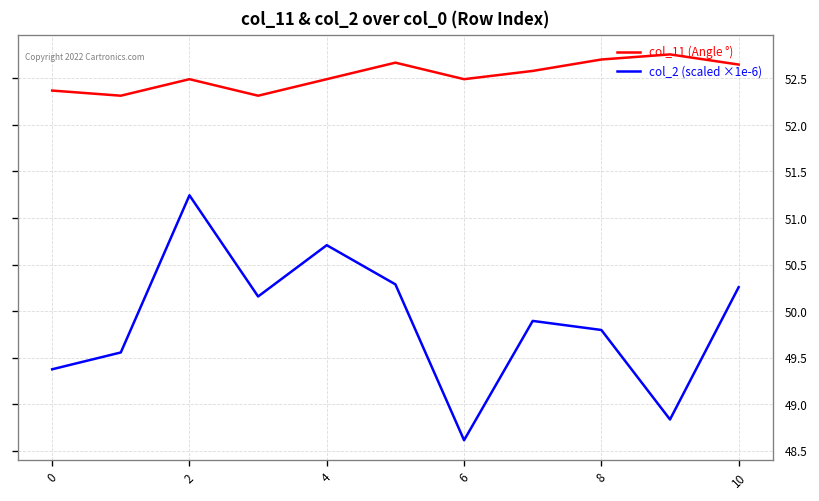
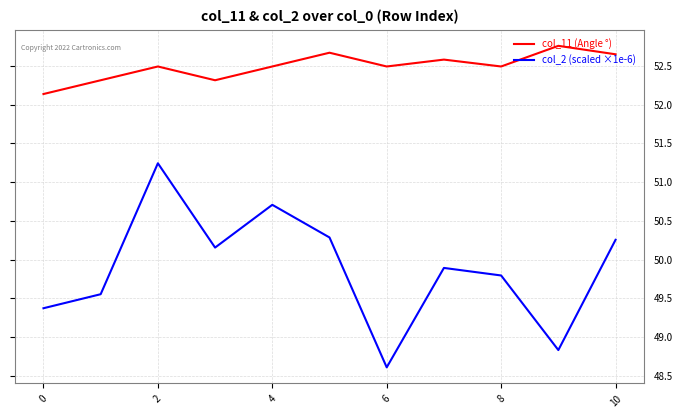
  {
    "col_11 (Angle °)": {
-     "0": 52.4,
+     "0": 52.1,
      "2": 52.5,
      "4": 52.5,
      "6": 52.5,
-     "8": 52.7,
+     "8": 52.5,
      "10": 52.6
    },
    "col_2 (scaled ×1e-6)": {
      "0": 49.4,
      "2": 51.2,
      "4": 50.7,
      "6": 48.6,
      "8": 49.8,
      "10": 50.3
    }
  }
